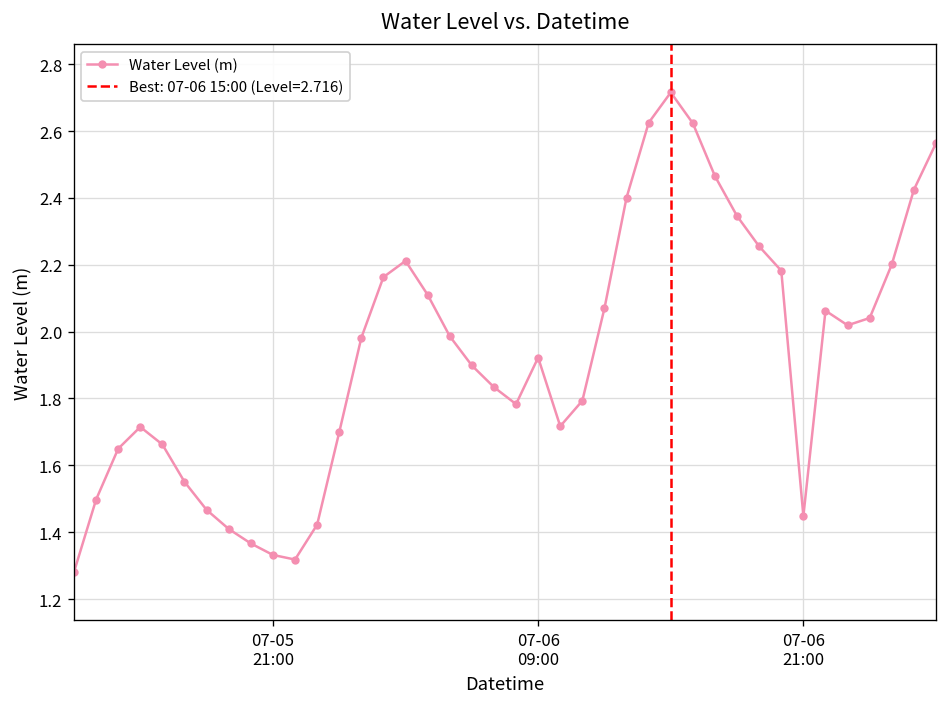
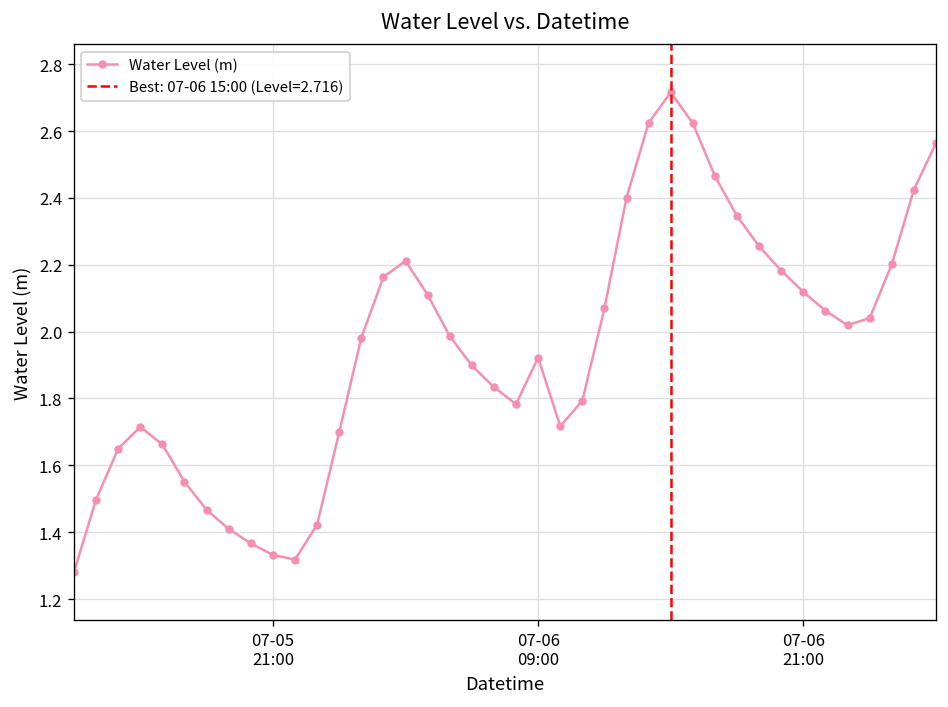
  {
    "07-05 21:00": 1.33,
    "07-06 09:00": 1.92,
-   "07-06 21:00": 1.45
+   "07-06 21:00": 2.12
  }
